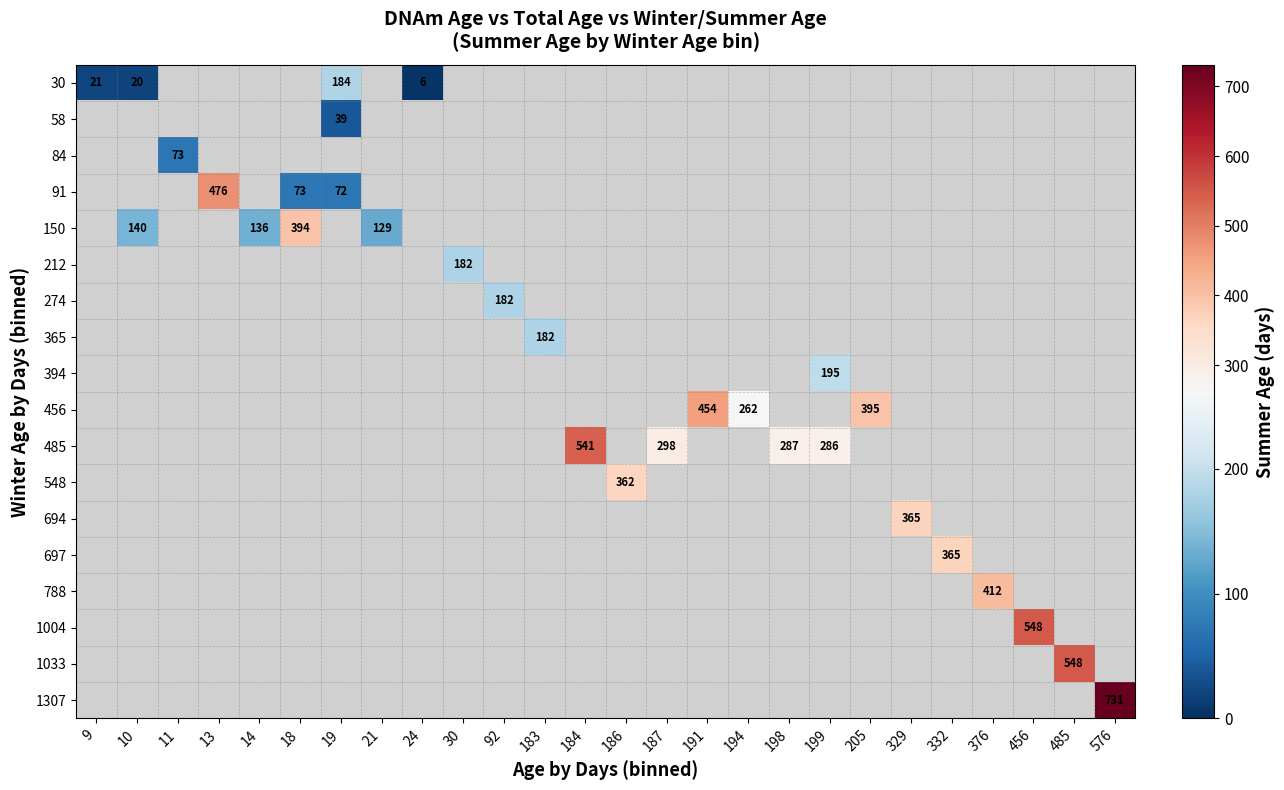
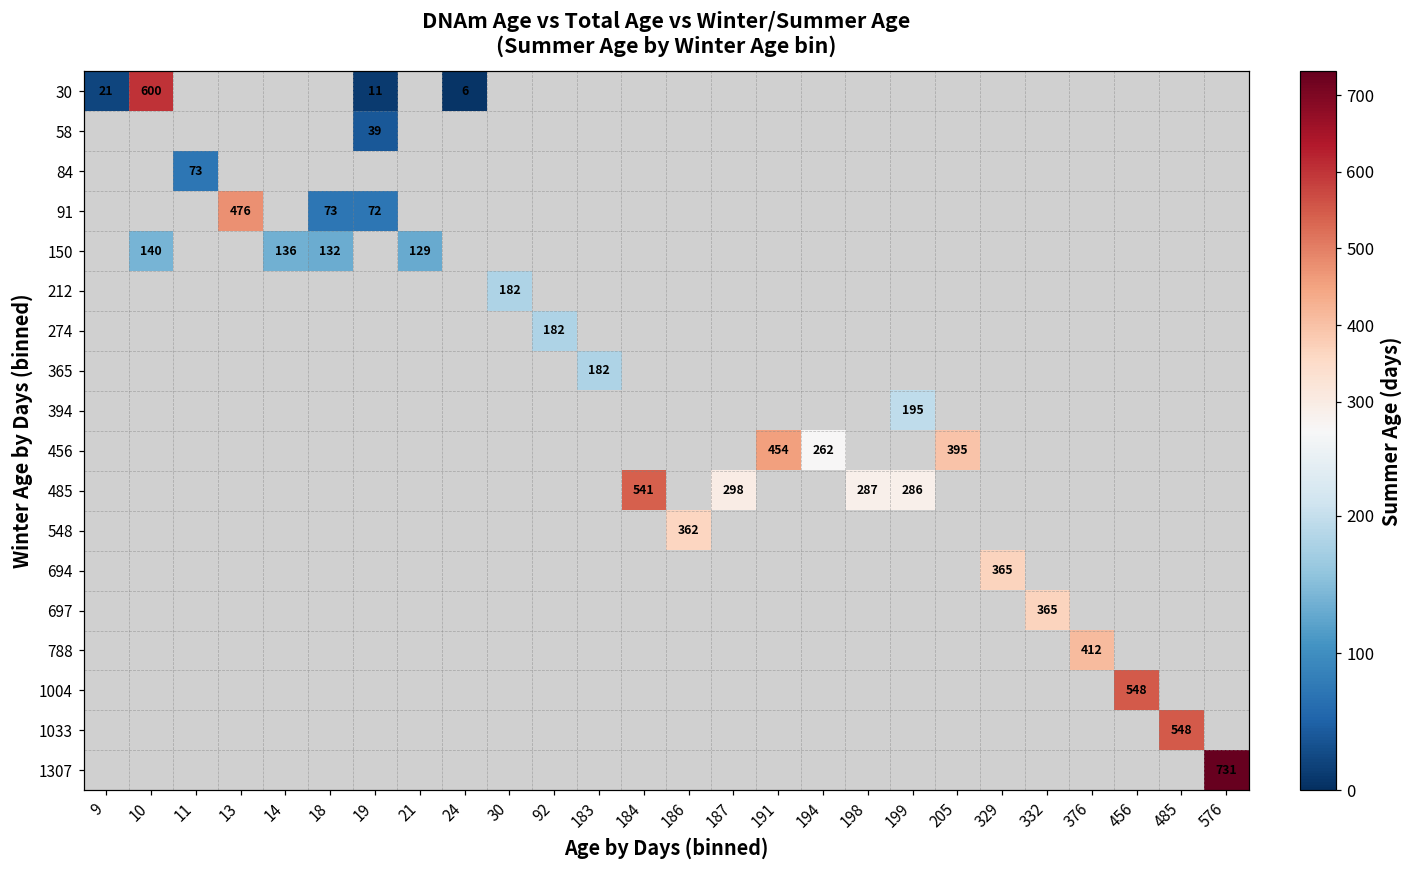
  {
    "30": {
      "9": 21,
-     "10": 20,
-     "19": 184,
+     "10": 600,
+     "19": 11,
      "24": 6
    },
    "58": {
      "19": 39
    },
    "84": {
      "11": 73
    },
    "91": {
      "13": 476,
      "18": 73,
      "19": 72
    },
    "150": {
      "10": 140,
      "14": 136,
-     "18": 394,
+     "18": 132,
      "21": 129
    },
    "212": {
      "30": 182
    },
    "274": {
      "92": 182
    },
    "365": {
      "183": 182
    },
    "394": {
      "199": 195
    },
    "456": {
      "191": 454,
      "194": 262,
      "205": 395
    },
    "485": {
      "184": 541,
      "187": 298,
      "198": 287,
      "199": 286
    },
    "548": {
      "186": 362
    },
    "694": {
      "329": 365
    },
    "697": {
      "332": 365
    },
    "788": {
      "376": 412
    },
    "1004": {
      "456": 548
    },
    "1033": {
      "485": 548
    },
    "1307": {
      "576": 731
    }
  }
